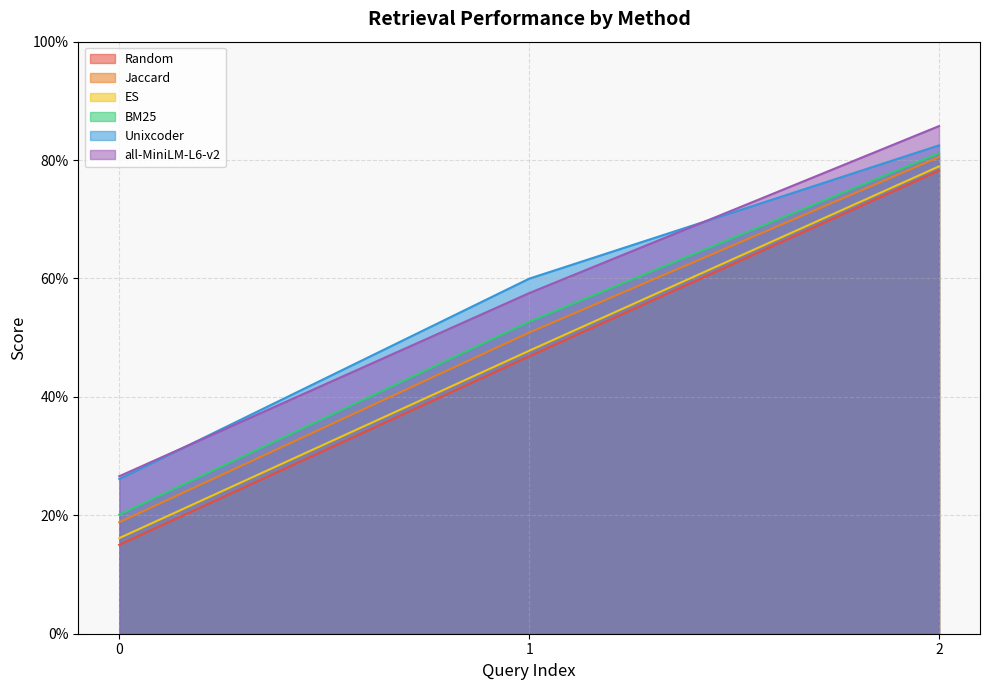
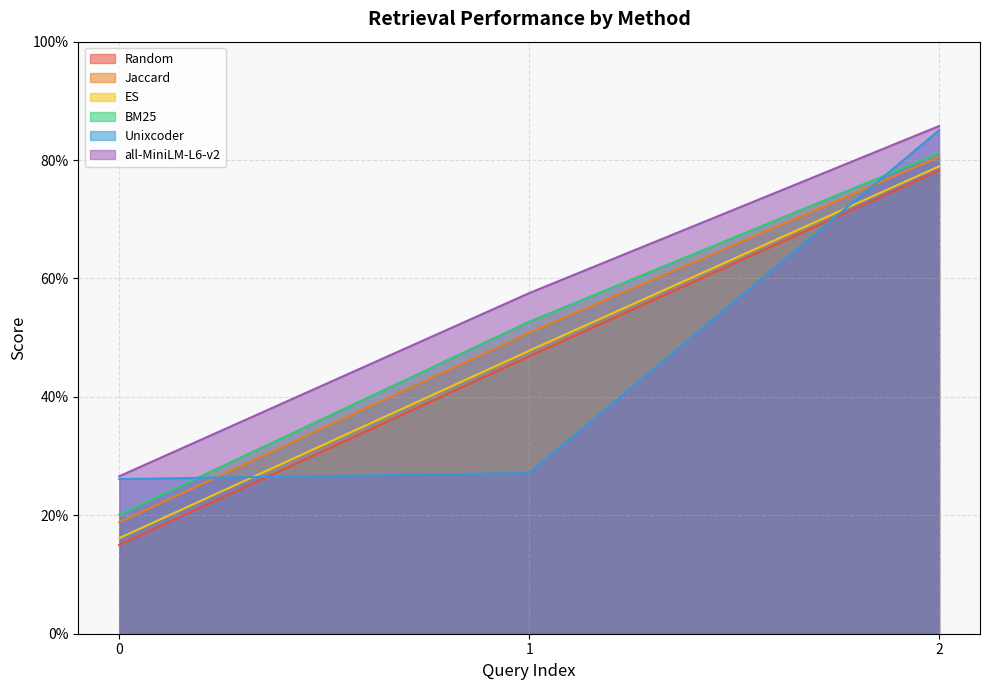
  {
    "BM25": {
      "0": "20%",
      "1": "53%",
      "2": "81%"
    },
    "Unixcoder": {
      "0": "26%",
-     "1": "60%",
-     "2": "82%"
+     "1": "27%",
+     "2": "85%"
    },
    "all-MiniLM-L6-v2": {
      "0": "27%",
      "1": "58%",
      "2": "86%"
    }
  }
